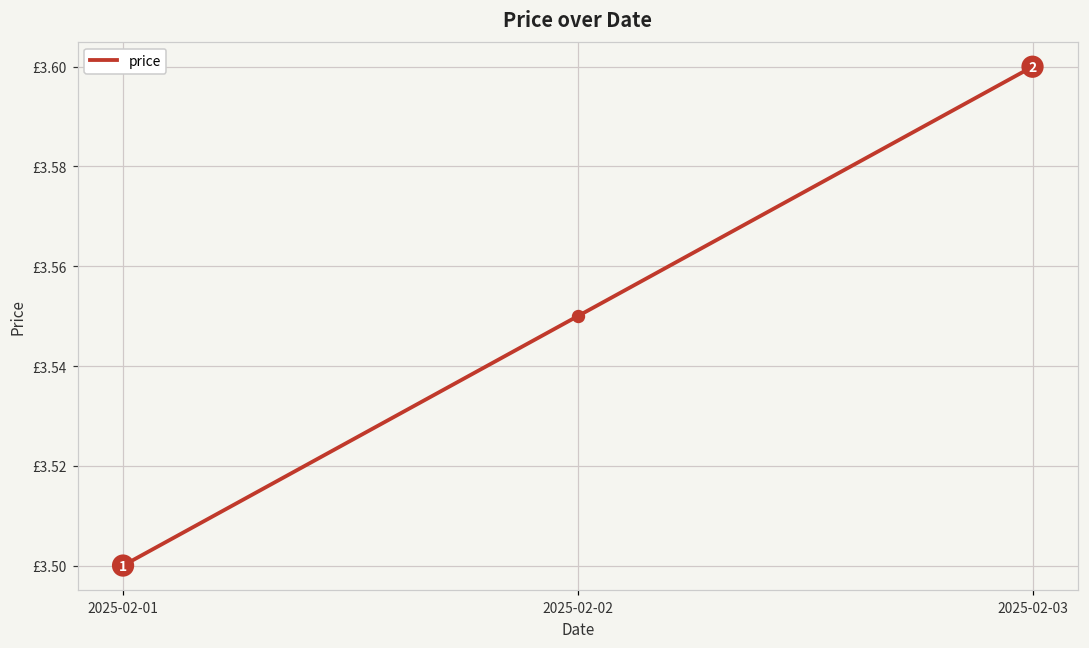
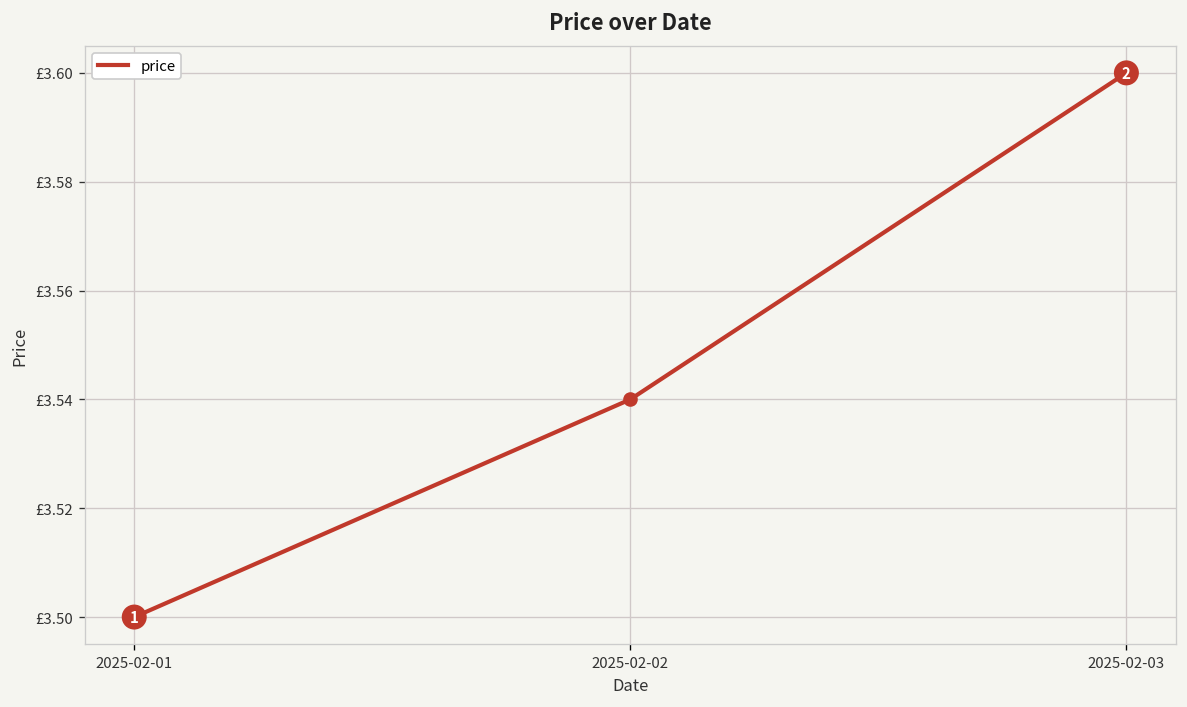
  {
-   "2025-02-02": "£3.55"
+   "2025-02-02": "£3.54"
  }
